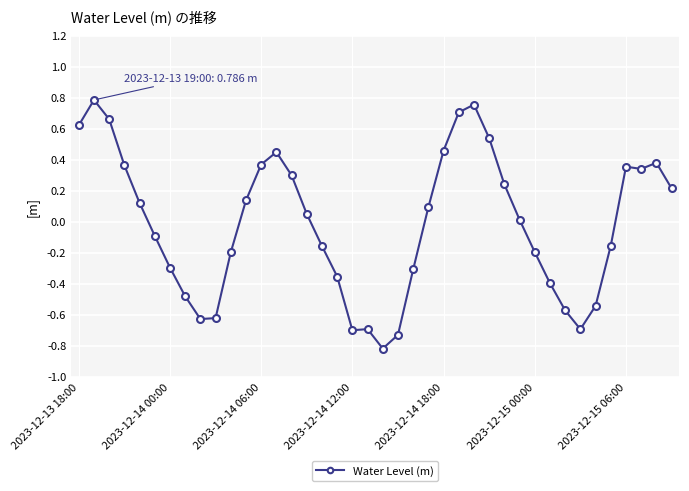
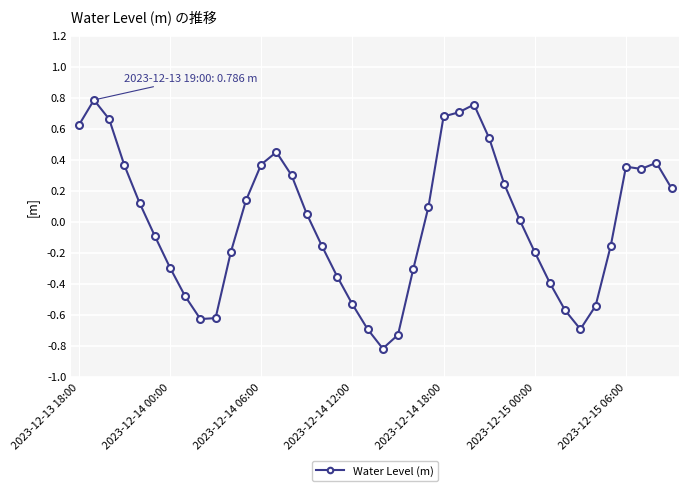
  {
    "2023-12-13 18:00": 0.62,
    "2023-12-14 00:00": -0.29,
    "2023-12-14 06:00": 0.37,
-   "2023-12-14 12:00": -0.70,
-   "2023-12-14 18:00": 0.46,
+   "2023-12-14 12:00": -0.53,
+   "2023-12-14 18:00": 0.68,
    "2023-12-15 00:00": -0.19,
    "2023-12-15 06:00": 0.36
  }
